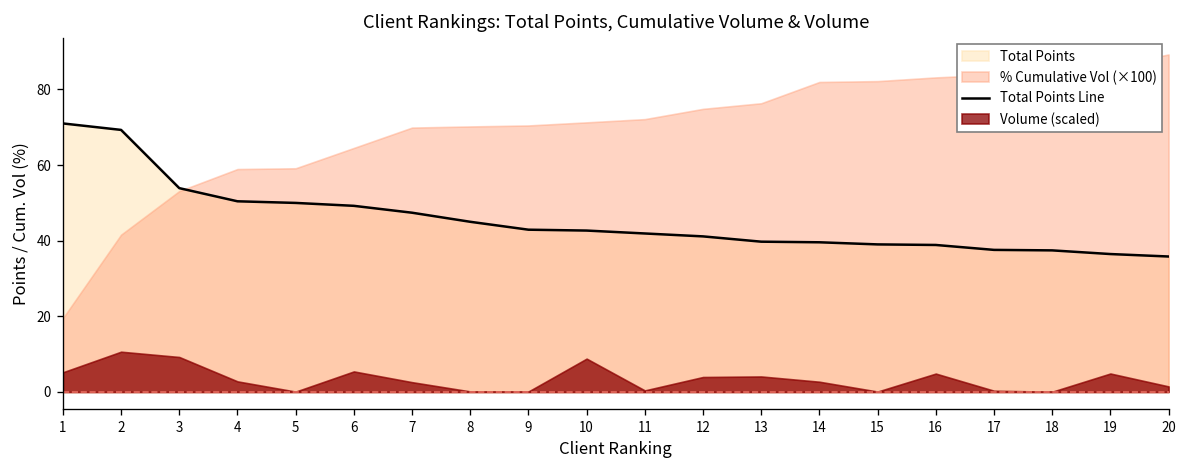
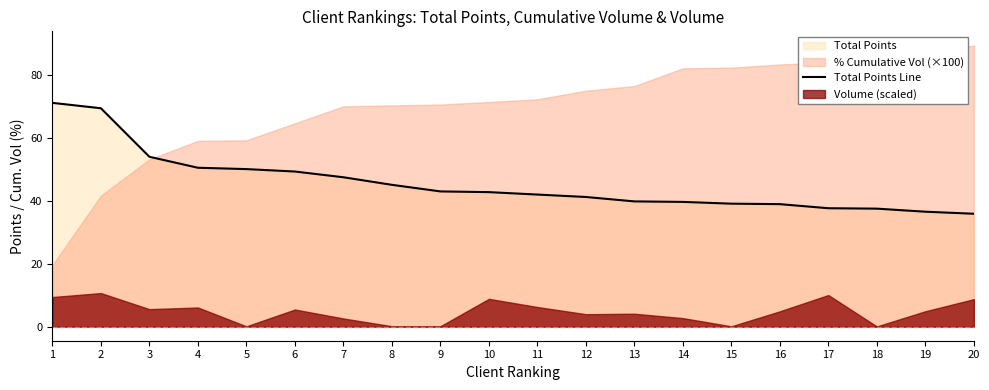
  {
    "Volume (scaled)": {
-     "1": 5,
+     "1": 9,
      "2": 11,
-     "3": 9,
-     "4": 3,
+     "3": 6,
+     "4": 6,
      "6": 5,
      "7": 3,
      "10": 9,
-     "11": 0,
+     "11": 6,
      "12": 4,
      "13": 4,
      "14": 3,
      "16": 5,
-     "17": 0,
+     "17": 10,
      "19": 5,
-     "20": 1
+     "20": 9
    }
  }
